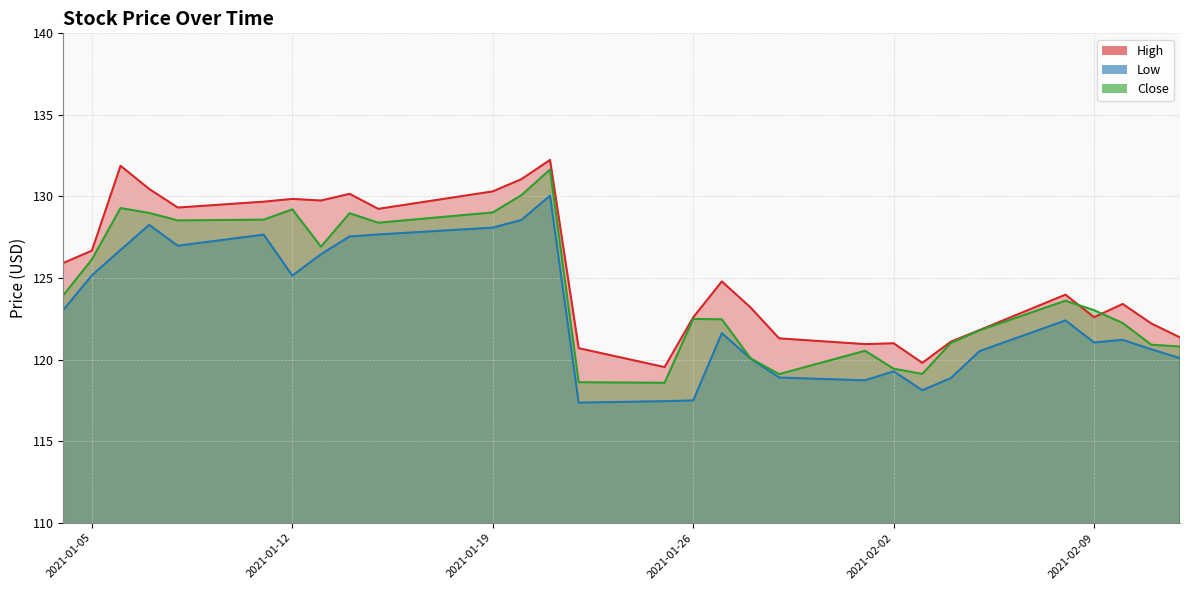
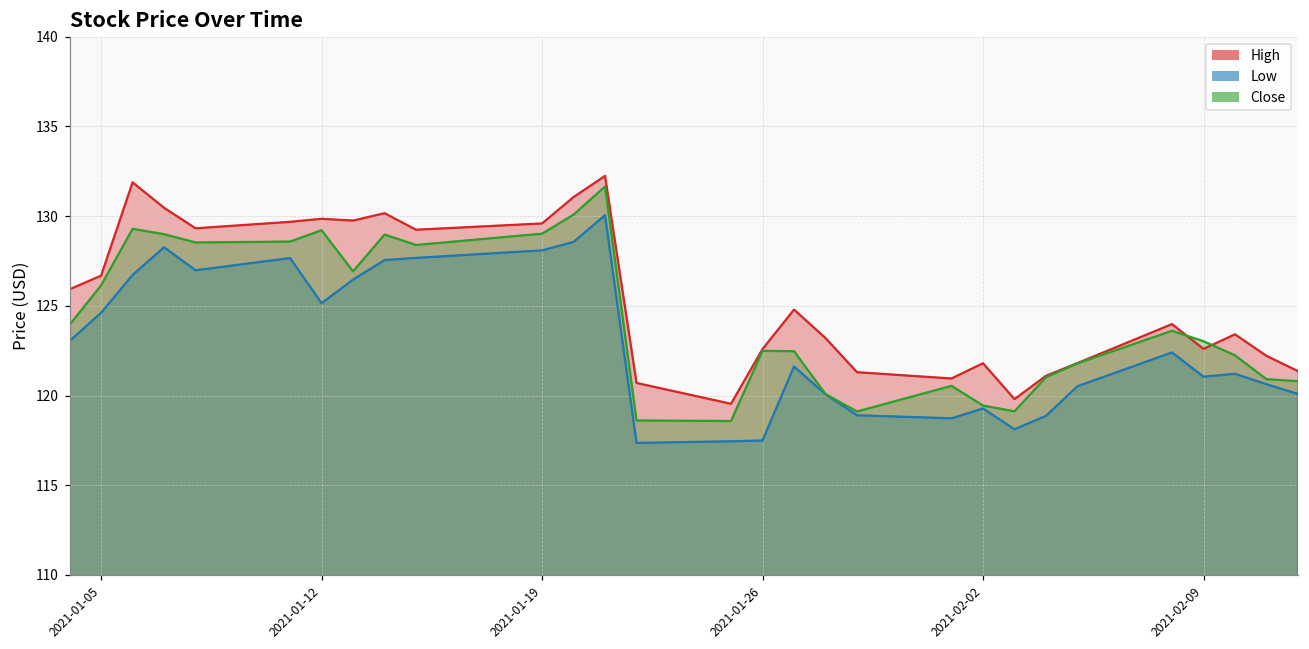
  {
    "High": {
      "2021-01-05": 126.7,
      "2021-01-12": 129.9,
-     "2021-01-19": 130.3,
-     "2021-02-02": 121.0,
+     "2021-01-19": 129.6,
+     "2021-02-02": 121.8,
      "2021-02-09": 122.6
    },
    "Low": {
-     "2021-01-05": 125.2,
+     "2021-01-05": 124.6,
      "2021-01-12": 125.1,
      "2021-01-19": 128.1,
      "2021-01-26": 117.5,
      "2021-02-02": 119.3,
      "2021-02-09": 121.1
    },
    "Close": {
      "2021-01-05": 126.1,
      "2021-01-12": 129.2,
      "2021-01-19": 129.0,
      "2021-02-02": 119.4,
      "2021-02-09": 123.0
    }
  }
